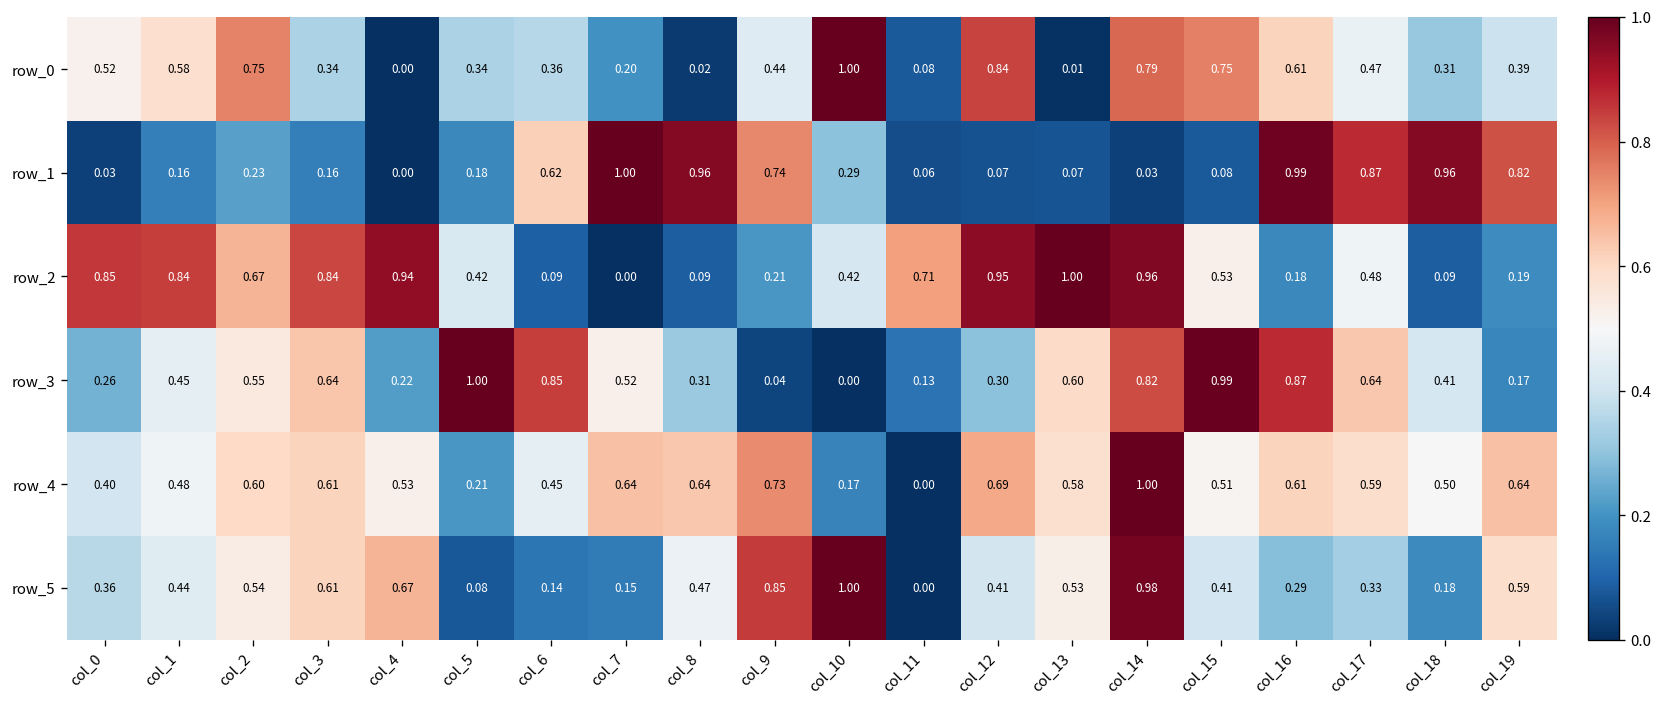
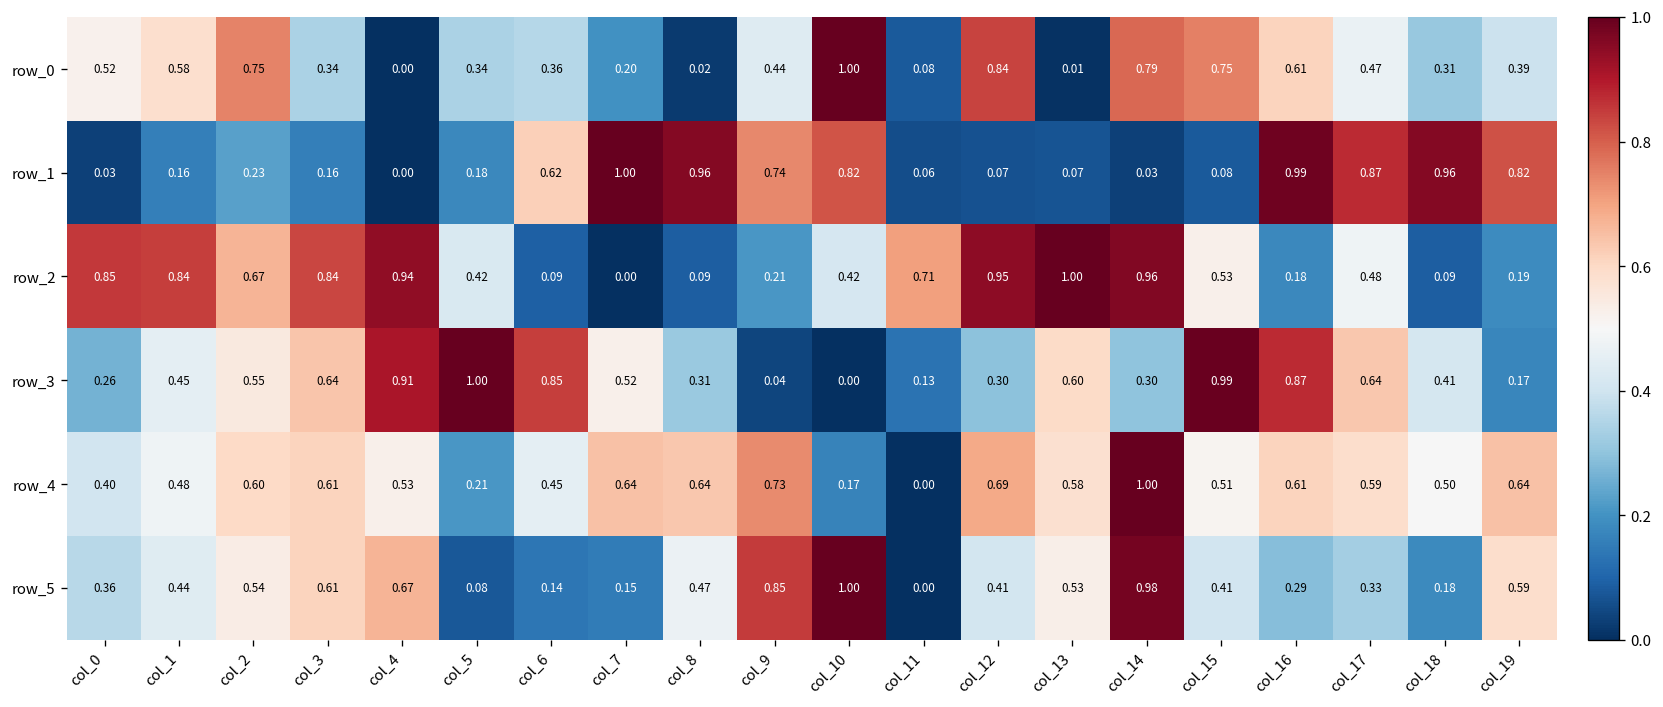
  {
    "row_0": {
      "col_0": 0.52,
      "col_1": 0.58,
      "col_2": 0.75,
      "col_3": 0.34,
      "col_4": 0.00,
      "col_5": 0.34,
      "col_6": 0.36,
      "col_7": 0.20,
      "col_8": 0.02,
      "col_9": 0.44,
      "col_10": 1.00,
      "col_11": 0.08,
      "col_12": 0.84,
      "col_13": 0.01,
      "col_14": 0.79,
      "col_15": 0.75,
      "col_16": 0.61,
      "col_17": 0.47,
      "col_18": 0.31,
      "col_19": 0.39
    },
    "row_1": {
      "col_0": 0.03,
      "col_1": 0.16,
      "col_2": 0.23,
      "col_3": 0.16,
      "col_4": 0.00,
      "col_5": 0.18,
      "col_6": 0.62,
      "col_7": 1.00,
      "col_8": 0.96,
      "col_9": 0.74,
-     "col_10": 0.29,
+     "col_10": 0.82,
      "col_11": 0.06,
      "col_12": 0.07,
      "col_13": 0.07,
      "col_14": 0.03,
      "col_15": 0.08,
      "col_16": 0.99,
      "col_17": 0.87,
      "col_18": 0.96,
      "col_19": 0.82
    },
    "row_2": {
      "col_0": 0.85,
      "col_1": 0.84,
      "col_2": 0.67,
      "col_3": 0.84,
      "col_4": 0.94,
      "col_5": 0.42,
      "col_6": 0.09,
      "col_7": 0.00,
      "col_8": 0.09,
      "col_9": 0.21,
      "col_10": 0.42,
      "col_11": 0.71,
      "col_12": 0.95,
      "col_13": 1.00,
      "col_14": 0.96,
      "col_15": 0.53,
      "col_16": 0.18,
      "col_17": 0.48,
      "col_18": 0.09,
      "col_19": 0.19
    },
    "row_3": {
      "col_0": 0.26,
      "col_1": 0.45,
      "col_2": 0.55,
      "col_3": 0.64,
-     "col_4": 0.22,
+     "col_4": 0.91,
      "col_5": 1.00,
      "col_6": 0.85,
      "col_7": 0.52,
      "col_8": 0.31,
      "col_9": 0.04,
      "col_10": 0.00,
      "col_11": 0.13,
      "col_12": 0.30,
      "col_13": 0.60,
-     "col_14": 0.82,
+     "col_14": 0.30,
      "col_15": 0.99,
      "col_16": 0.87,
      "col_17": 0.64,
      "col_18": 0.41,
      "col_19": 0.17
    },
    "row_4": {
      "col_0": 0.40,
      "col_1": 0.48,
      "col_2": 0.60,
      "col_3": 0.61,
      "col_4": 0.53,
      "col_5": 0.21,
      "col_6": 0.45,
      "col_7": 0.64,
      "col_8": 0.64,
      "col_9": 0.73,
      "col_10": 0.17,
      "col_11": 0.00,
      "col_12": 0.69,
      "col_13": 0.58,
      "col_14": 1.00,
      "col_15": 0.51,
      "col_16": 0.61,
      "col_17": 0.59,
      "col_18": 0.50,
      "col_19": 0.64
    },
    "row_5": {
      "col_0": 0.36,
      "col_1": 0.44,
      "col_2": 0.54,
      "col_3": 0.61,
      "col_4": 0.67,
      "col_5": 0.08,
      "col_6": 0.14,
      "col_7": 0.15,
      "col_8": 0.47,
      "col_9": 0.85,
      "col_10": 1.00,
      "col_11": 0.00,
      "col_12": 0.41,
      "col_13": 0.53,
      "col_14": 0.98,
      "col_15": 0.41,
      "col_16": 0.29,
      "col_17": 0.33,
      "col_18": 0.18,
      "col_19": 0.59
    }
  }
